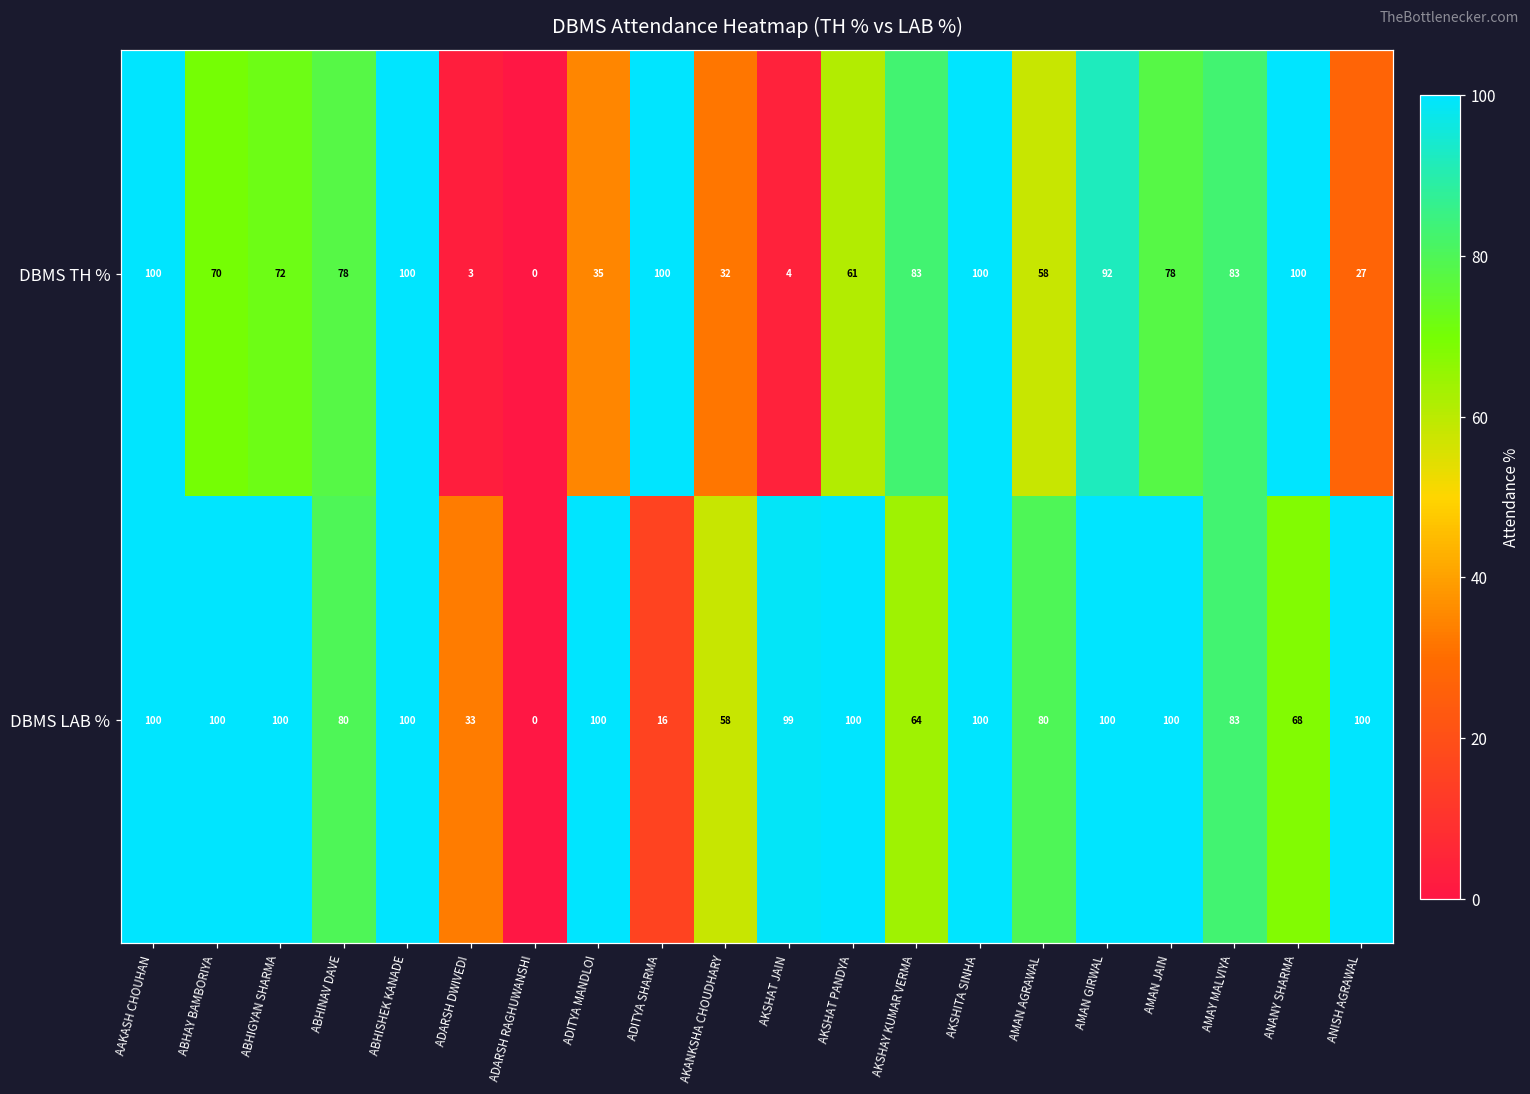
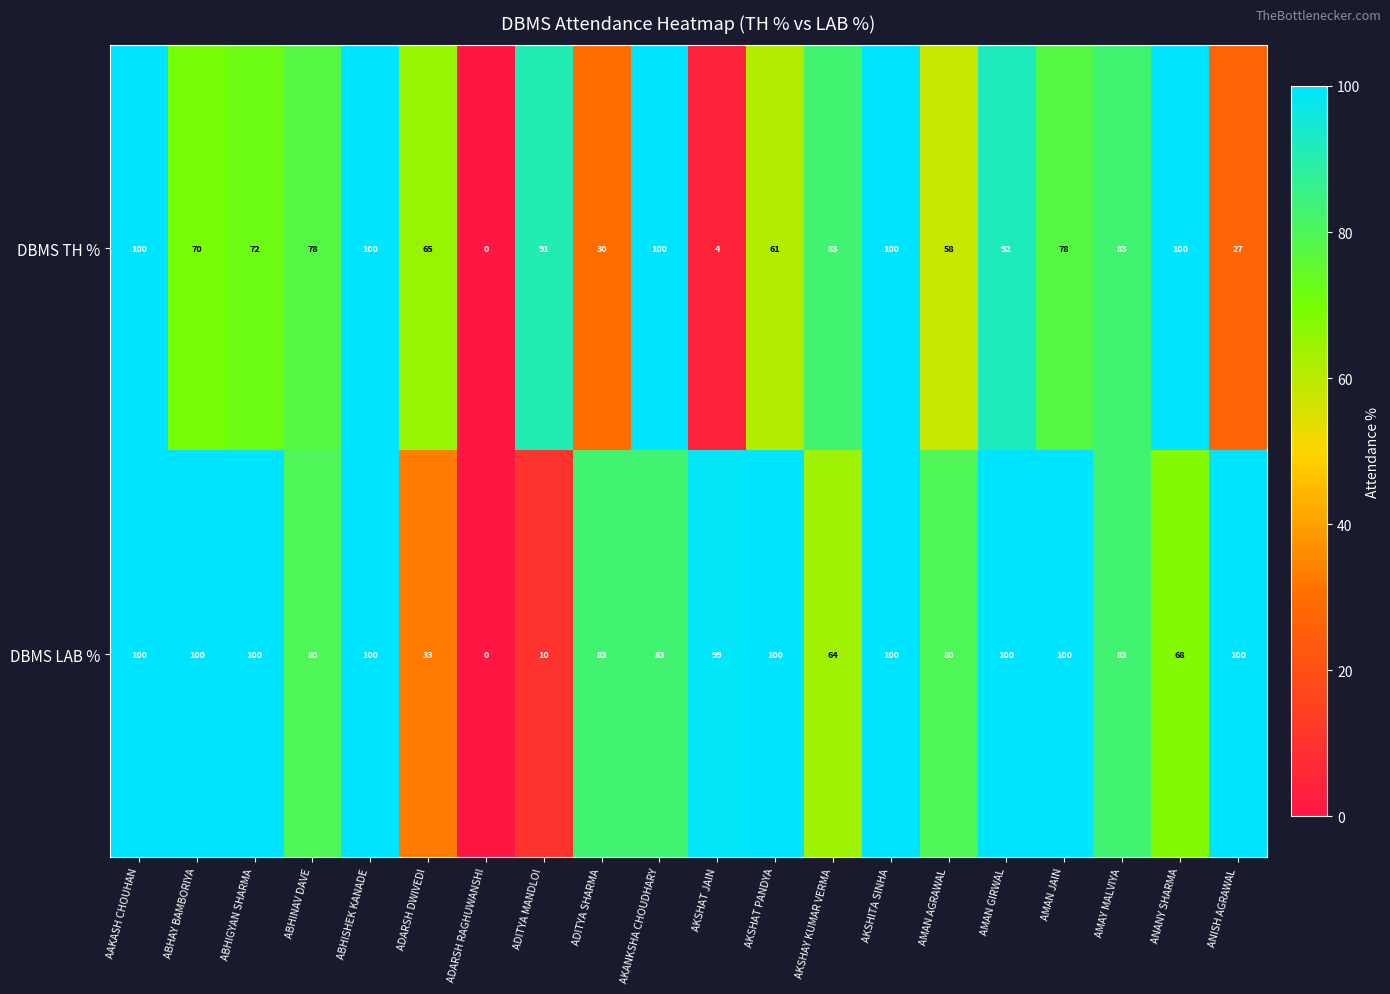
  {
    "DBMS TH %": {
      "AAKASH CHOUHAN": 100,
      "ABHAY BAMBORIYA": 70,
      "ABHIGYAN SHARMA": 72,
      "ABHINAV DAVE": 78,
      "ABHISHEK KANADE": 100,
-     "ADARSH DWIVEDI": 3,
+     "ADARSH DWIVEDI": 65,
      "ADARSH RAGHUWANSHI": 0,
-     "ADITYA MANDLOI": 35,
-     "ADITYA SHARMA": 100,
-     "AKANKSHA CHOUDHARY": 32,
+     "ADITYA MANDLOI": 91,
+     "ADITYA SHARMA": 30,
+     "AKANKSHA CHOUDHARY": 100,
      "AKSHAT JAIN": 4,
      "AKSHAT PANDYA": 61,
      "AKSHAY KUMAR VERMA": 83,
      "AKSHITA SINHA": 100,
      "AMAN AGRAWAL": 58,
      "AMAN GIRWAL": 92,
      "AMAN JAIN": 78,
      "AMAY MALVIYA": 83,
      "ANANY SHARMA": 100,
      "ANISH AGRAWAL": 27
    },
    "DBMS LAB %": {
      "AAKASH CHOUHAN": 100,
      "ABHAY BAMBORIYA": 100,
      "ABHIGYAN SHARMA": 100,
      "ABHINAV DAVE": 80,
      "ABHISHEK KANADE": 100,
      "ADARSH DWIVEDI": 33,
      "ADARSH RAGHUWANSHI": 0,
-     "ADITYA MANDLOI": 100,
-     "ADITYA SHARMA": 16,
-     "AKANKSHA CHOUDHARY": 58,
+     "ADITYA MANDLOI": 10,
+     "ADITYA SHARMA": 83,
+     "AKANKSHA CHOUDHARY": 83,
      "AKSHAT JAIN": 99,
      "AKSHAT PANDYA": 100,
      "AKSHAY KUMAR VERMA": 64,
      "AKSHITA SINHA": 100,
      "AMAN AGRAWAL": 80,
      "AMAN GIRWAL": 100,
      "AMAN JAIN": 100,
      "AMAY MALVIYA": 83,
      "ANANY SHARMA": 68,
      "ANISH AGRAWAL": 100
    }
  }
